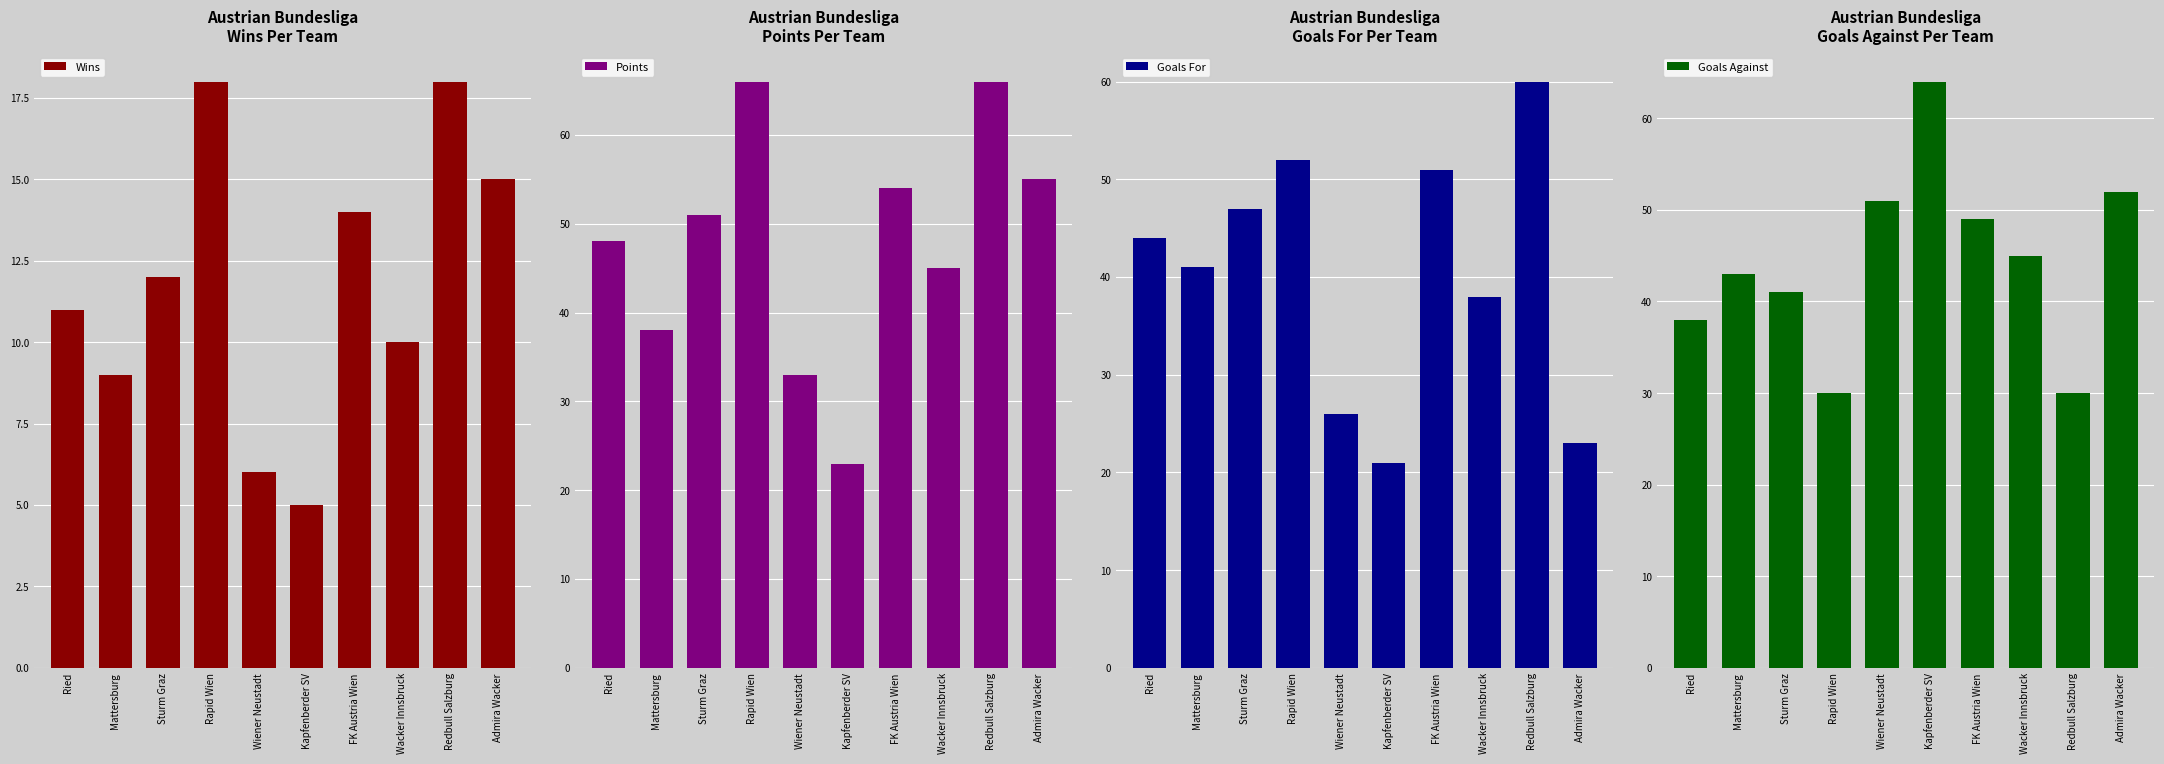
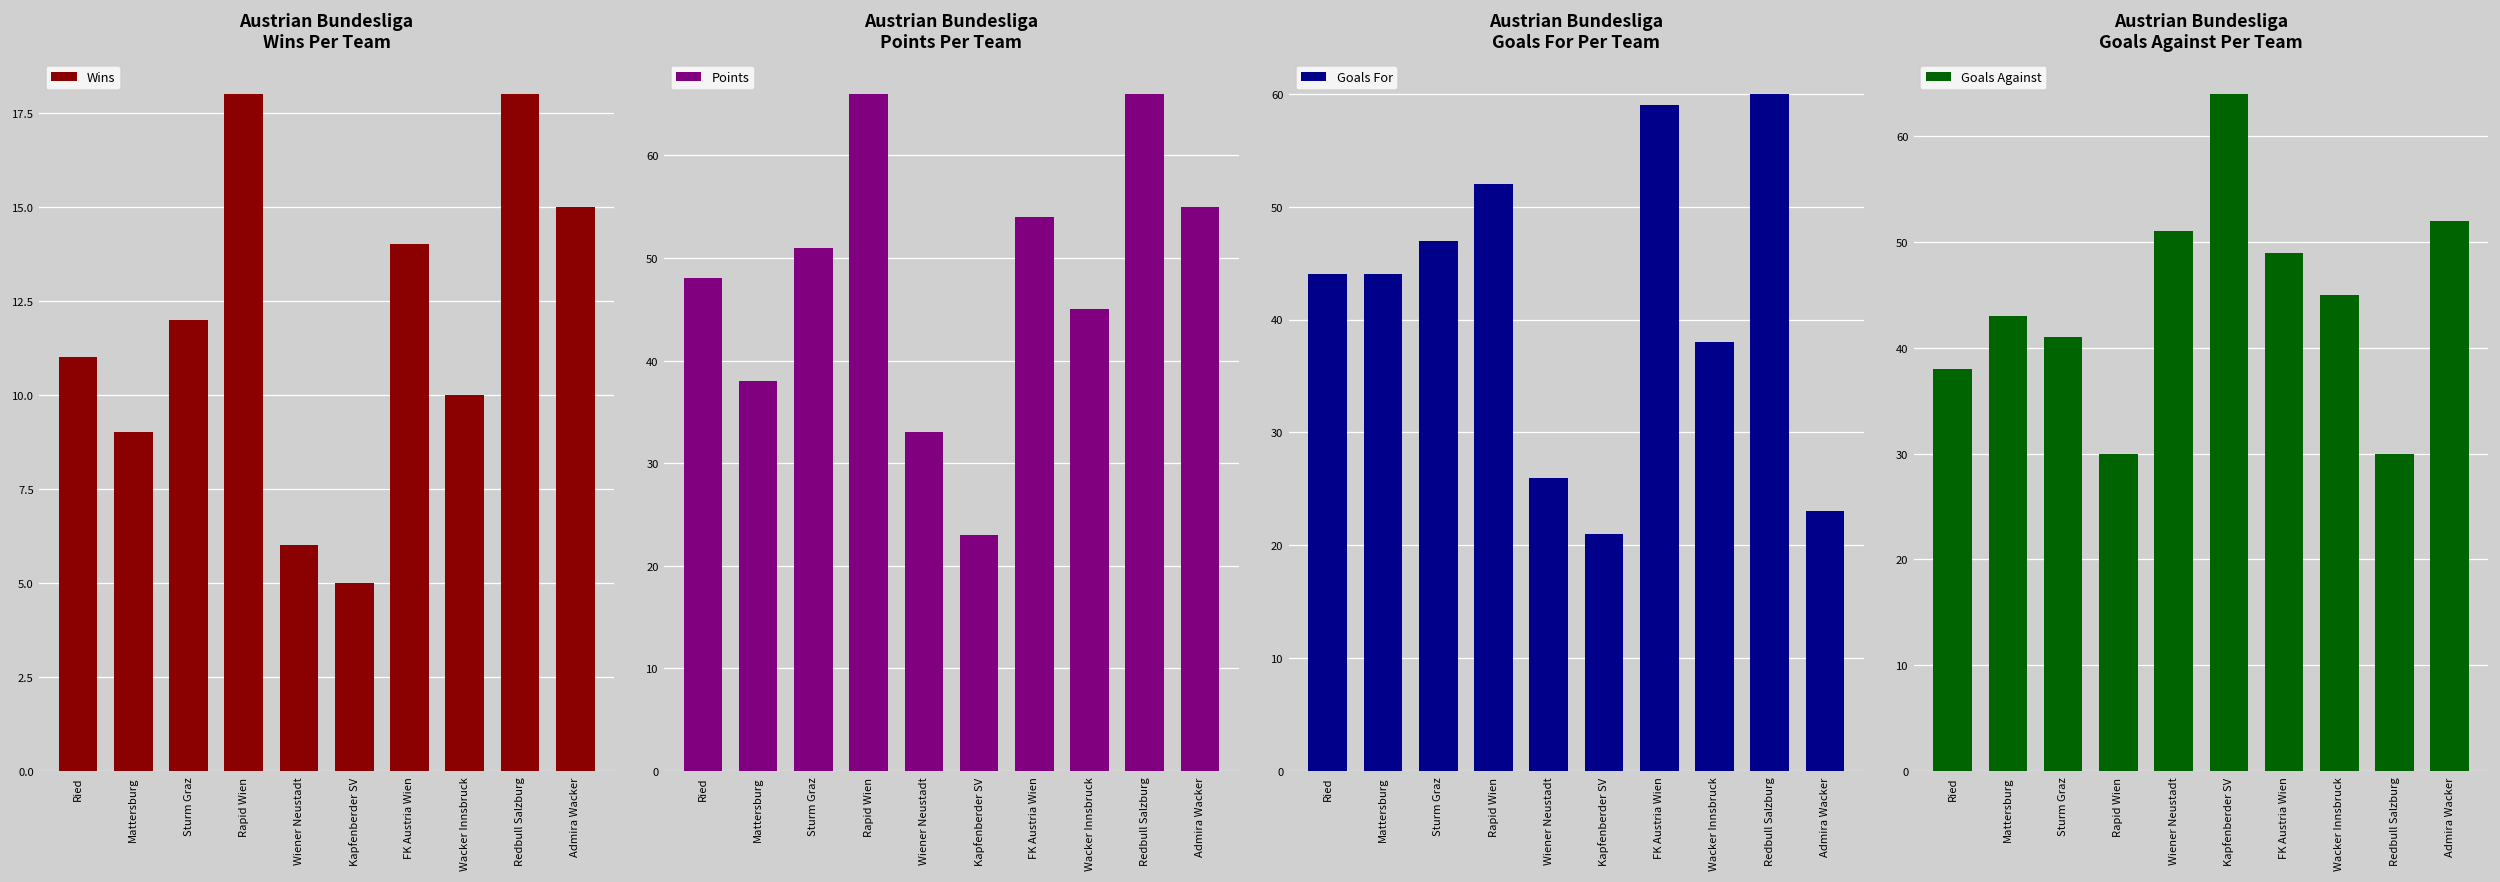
  {
    "Austrian Bundesliga Wins Per Team": {
      "Ried": 11.0,
      "Mattersburg": 9.0,
      "Sturm Graz": 12.0,
      "Rapid Wien": 18.0,
      "Wiener Neustadt": 6.0,
      "Kapfenberder SV": 5.0,
      "FK Austria Wien": 14.0,
      "Wacker Innsbruck": 10.0,
      "Redbull Salzburg": 18.0,
      "Admira Wacker": 15.0
    },
    "Austrian Bundesliga Points Per Team": {
      "Ried": 48,
      "Mattersburg": 38,
      "Sturm Graz": 51,
      "Rapid Wien": 66,
      "Wiener Neustadt": 33,
      "Kapfenberder SV": 23,
      "FK Austria Wien": 54,
      "Wacker Innsbruck": 45,
      "Redbull Salzburg": 66,
      "Admira Wacker": 55
    },
    "Austrian Bundesliga Goals For Per Team": {
      "Ried": 44,
-     "Mattersburg": 41,
+     "Mattersburg": 44,
      "Sturm Graz": 47,
      "Rapid Wien": 52,
      "Wiener Neustadt": 26,
      "Kapfenberder SV": 21,
-     "FK Austria Wien": 51,
+     "FK Austria Wien": 59,
      "Wacker Innsbruck": 38,
      "Redbull Salzburg": 60,
      "Admira Wacker": 23
    },
    "Austrian Bundesliga Goals Against Per Team": {
      "Ried": 38,
      "Mattersburg": 43,
      "Sturm Graz": 41,
      "Rapid Wien": 30,
      "Wiener Neustadt": 51,
      "Kapfenberder SV": 64,
      "FK Austria Wien": 49,
      "Wacker Innsbruck": 45,
      "Redbull Salzburg": 30,
      "Admira Wacker": 52
    }
  }
